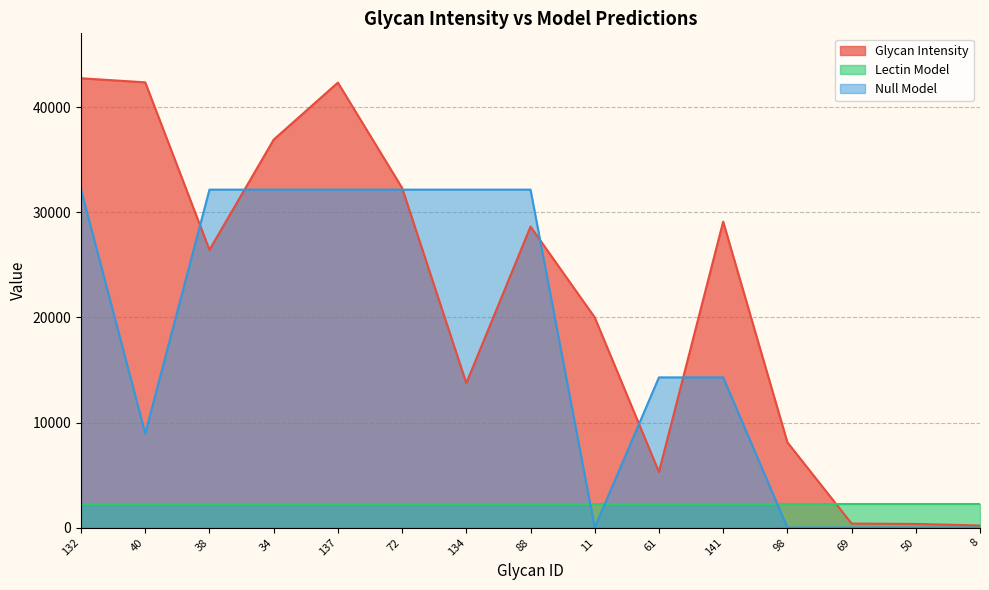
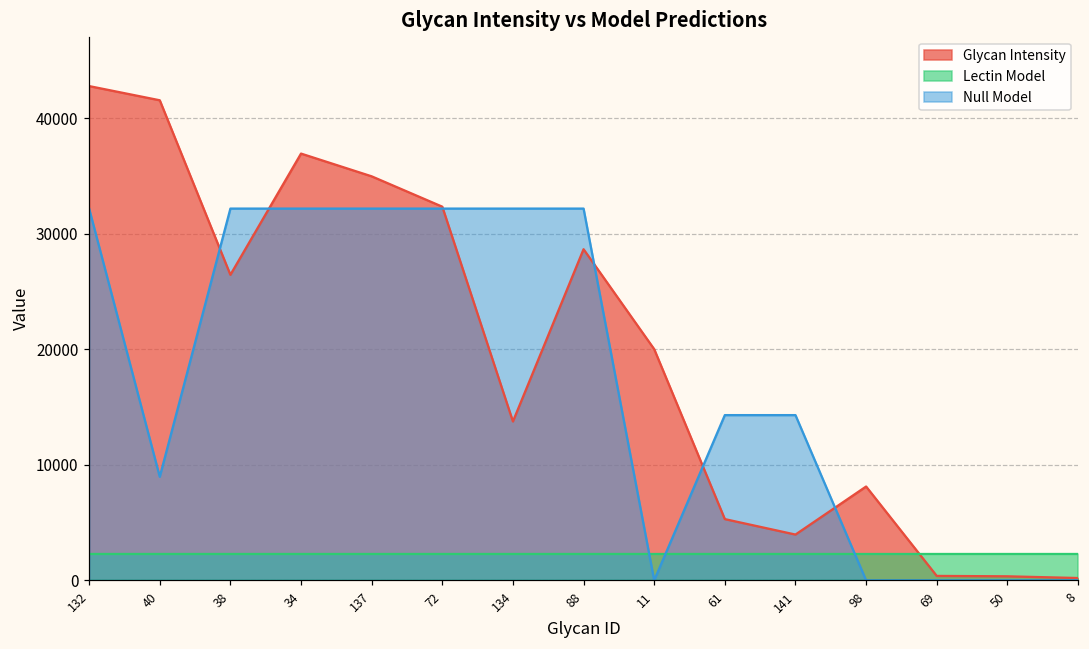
  {
    "Glycan Intensity": {
      "132": 42800,
-     "40": 42400,
+     "40": 41500,
      "38": 26400,
      "34": 36900,
-     "137": 42400,
+     "137": 35000,
      "134": 13700,
      "88": 28700,
      "11": 20000,
      "61": 5300,
-     "141": 29100,
+     "141": 4000,
      "98": 8100,
      "69": 400,
      "50": 300
    },
    "Lectin Model": {
      "132": 2300,
      "40": 2300,
      "38": 2300,
      "34": 2300,
      "137": 2300,
      "72": 2300,
      "134": 2300,
      "88": 2300,
      "11": 2300,
      "61": 2300,
      "141": 2300,
      "98": 2300,
      "69": 2300,
      "50": 2300,
      "8": 2300
    },
    "Null Model": {
      "132": 32200,
      "40": 9000,
      "38": 32200,
      "34": 32200,
      "137": 32200,
      "134": 32200,
      "88": 32200,
      "11": 0,
      "61": 14300,
      "141": 14300,
      "98": 0,
      "69": 0,
      "50": 0
    }
  }
